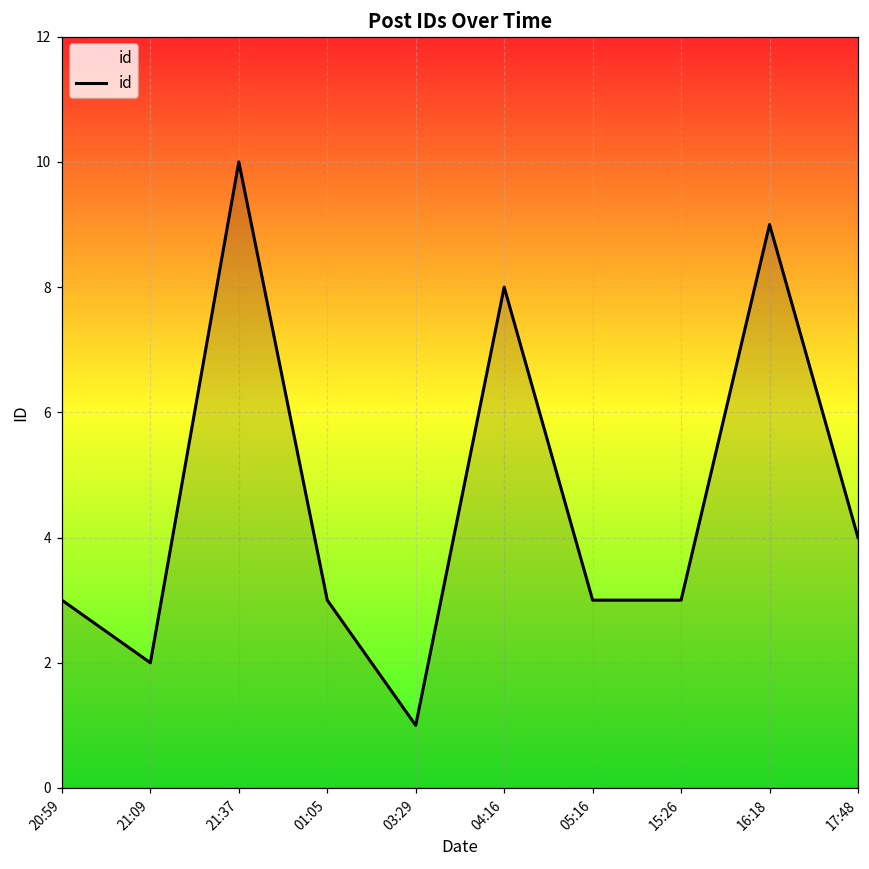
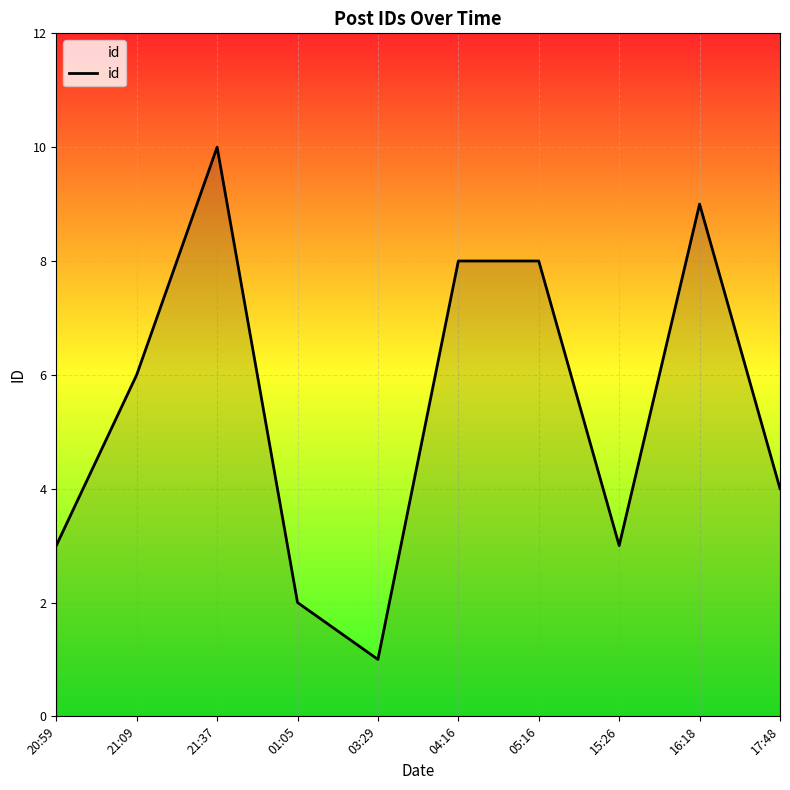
  {
    "20:59": 3,
-   "21:09": 2,
+   "21:09": 6,
    "21:37": 10,
-   "01:05": 3,
+   "01:05": 2,
    "03:29": 1,
    "04:16": 8,
-   "05:16": 3,
+   "05:16": 8,
    "15:26": 3,
    "16:18": 9,
    "17:48": 4
  }
